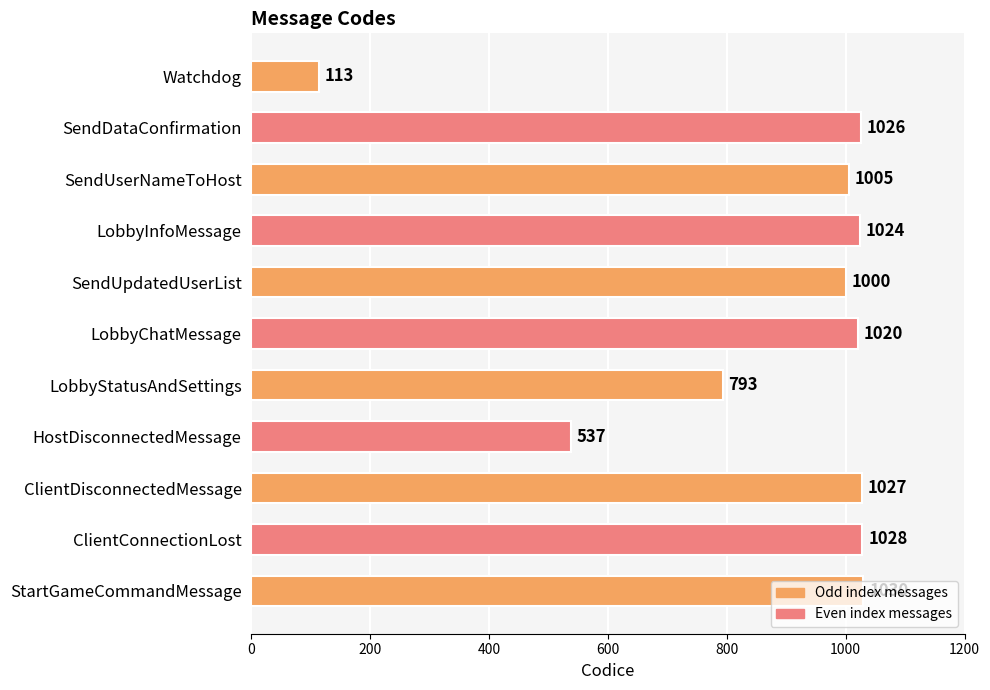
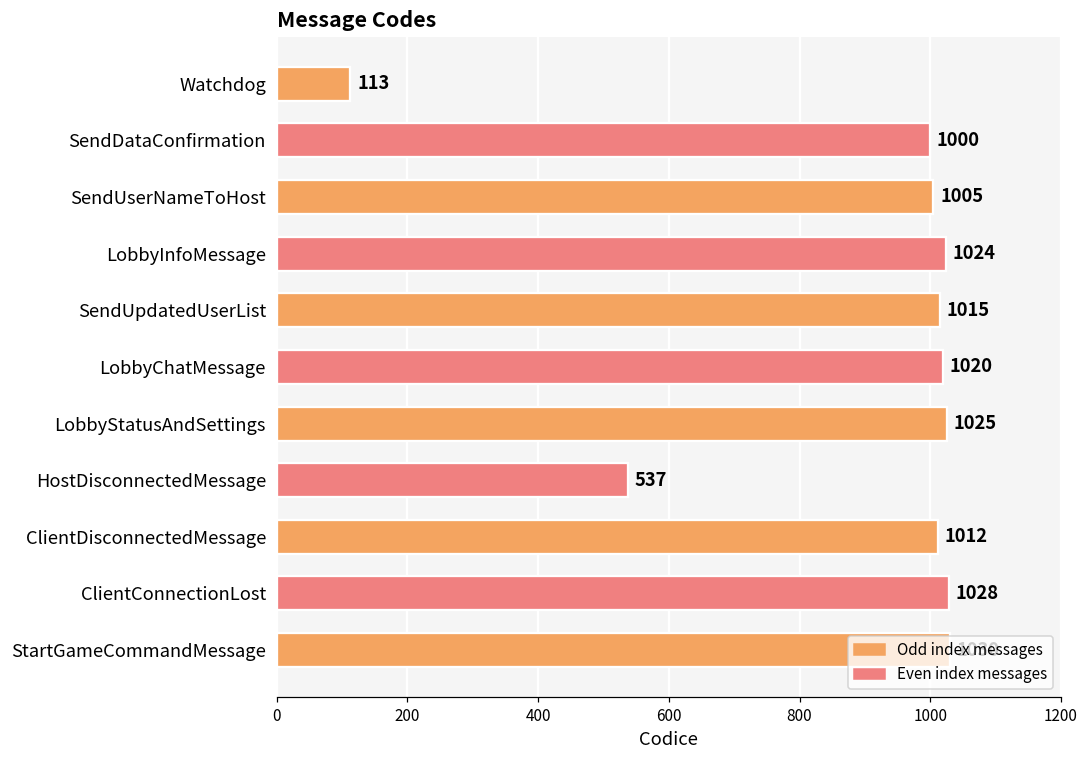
  {
    "Watchdog": 113,
-   "SendDataConfirmation": 1026,
+   "SendDataConfirmation": 1000,
    "SendUserNameToHost": 1005,
    "LobbyInfoMessage": 1024,
-   "SendUpdatedUserList": 1000,
+   "SendUpdatedUserList": 1015,
    "LobbyChatMessage": 1020,
-   "LobbyStatusAndSettings": 793,
+   "LobbyStatusAndSettings": 1025,
    "HostDisconnectedMessage": 537,
-   "ClientDisconnectedMessage": 1027,
+   "ClientDisconnectedMessage": 1012,
    "ClientConnectionLost": 1028
  }
